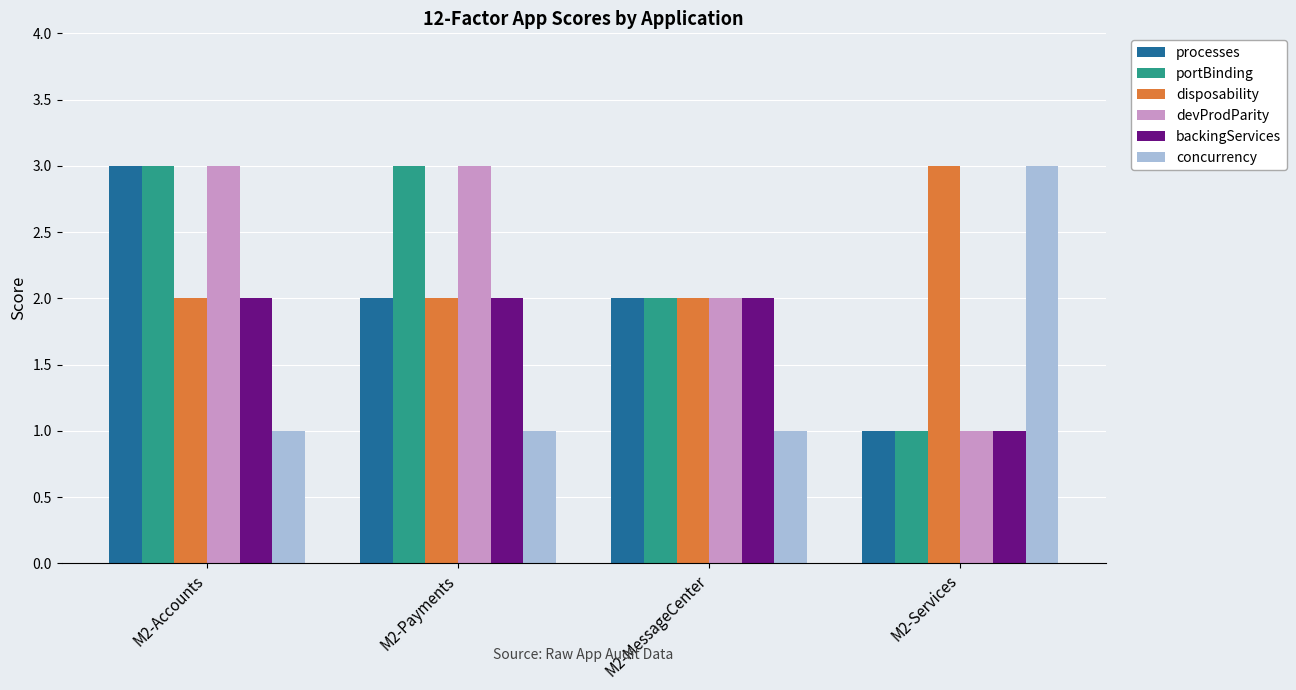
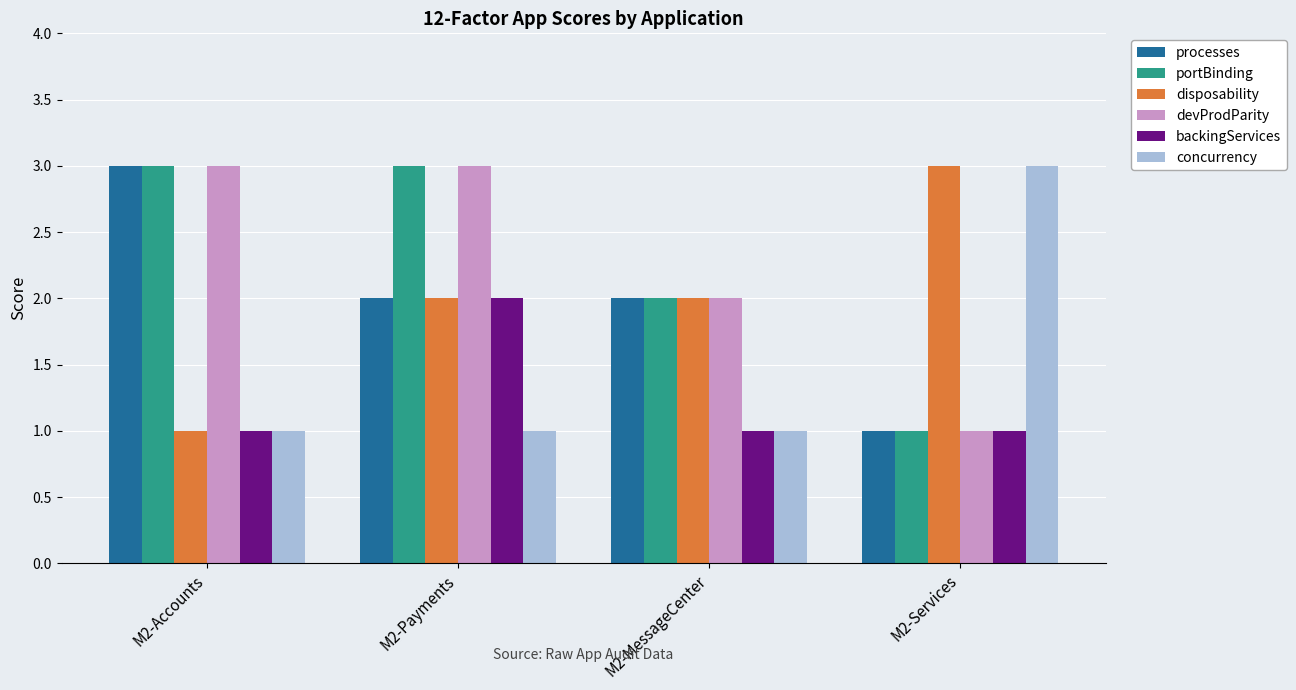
  {
    "disposability": {
-     "M2-Accounts": 2,
+     "M2-Accounts": 1,
      "M2-Payments": 2,
      "M2-MessageCenter": 2,
      "M2-Services": 3
    },
    "backingServices": {
-     "M2-Accounts": 2,
+     "M2-Accounts": 1,
      "M2-Payments": 2,
-     "M2-MessageCenter": 2,
+     "M2-MessageCenter": 1,
      "M2-Services": 1
    }
  }
